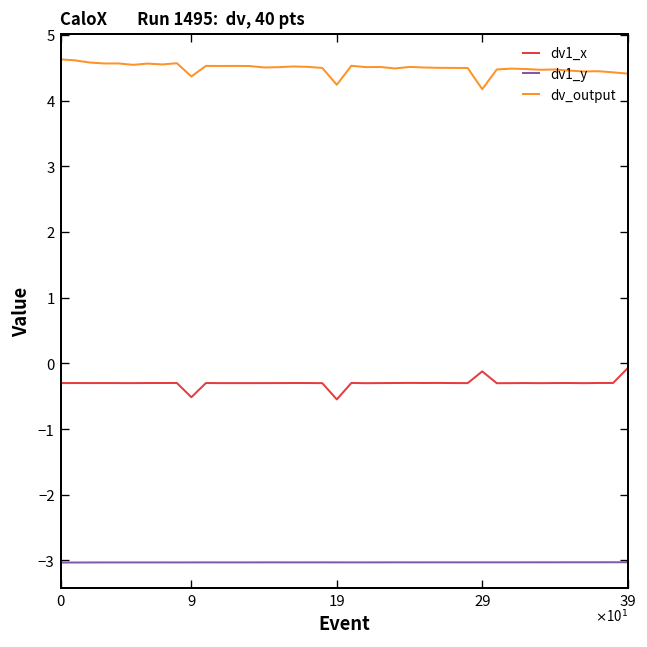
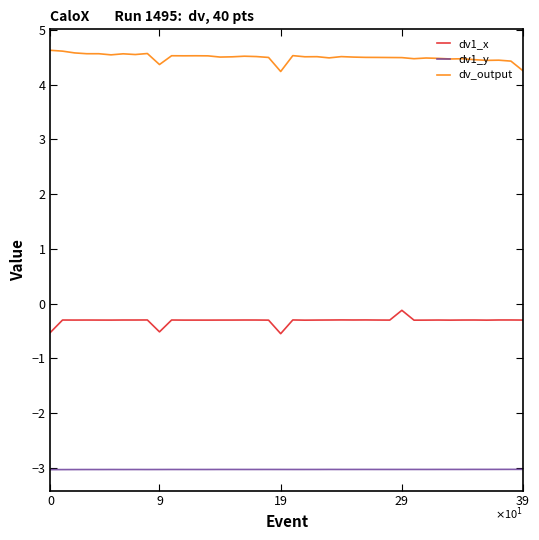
  {
    "dv1_x": {
-     "0": -0.3,
+     "0": -0.5,
      "9": -0.5,
      "19": -0.5,
      "29": -0.1,
-     "39": -0.1
+     "39": -0.3
    },
    "dv1_y": {
      "0": -3.0,
      "9": -3.0,
      "19": -3.0,
      "29": -3.0,
      "39": -3.0
    },
    "dv_output": {
      "0": 4.6,
      "9": 4.4,
      "19": 4.2,
-     "29": 4.2,
-     "39": 4.4
+     "29": 4.5,
+     "39": 4.3
    }
  }
